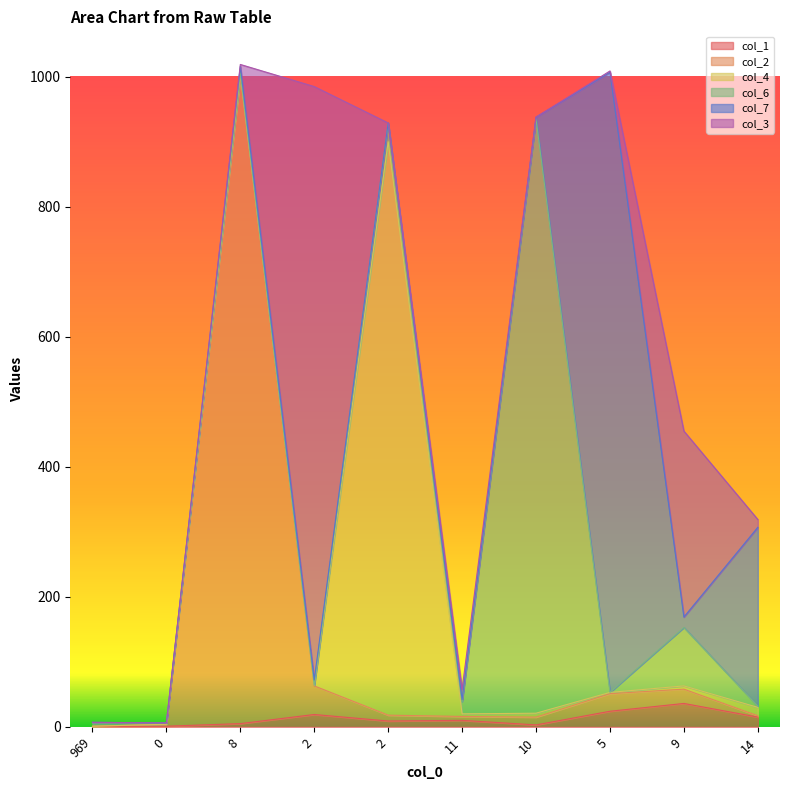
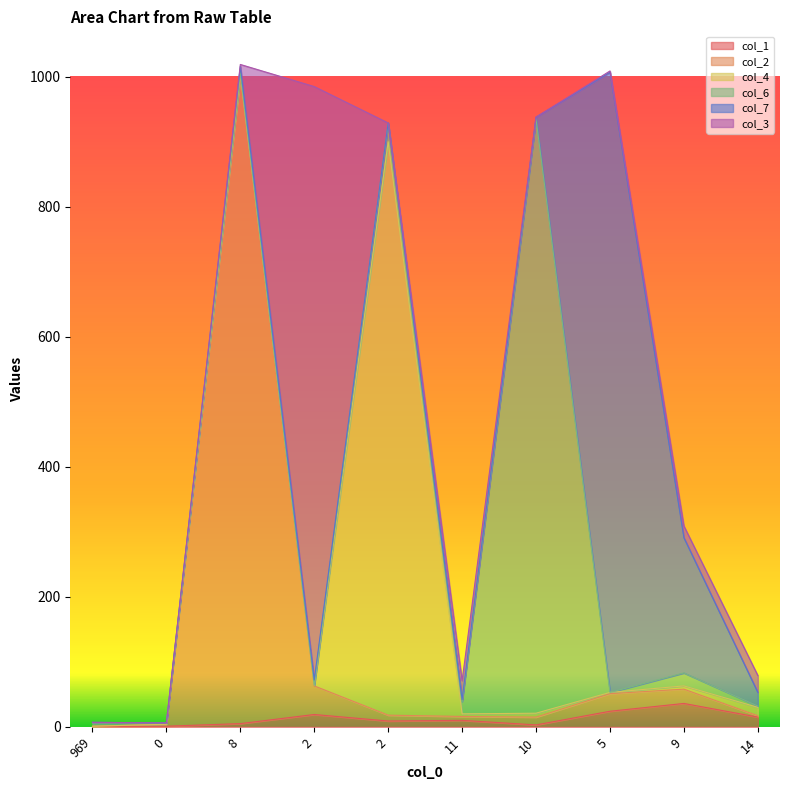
  {
    "col_6": {
-     "9": 90
+     "9": 20
    },
    "col_7": {
-     "9": 20,
-     "14": 280
+     "9": 210,
+     "14": 20
    },
    "col_3": {
-     "11": 20,
-     "9": 290,
-     "14": 10
+     "11": 30,
+     "9": 20,
+     "14": 30
    }
  }
